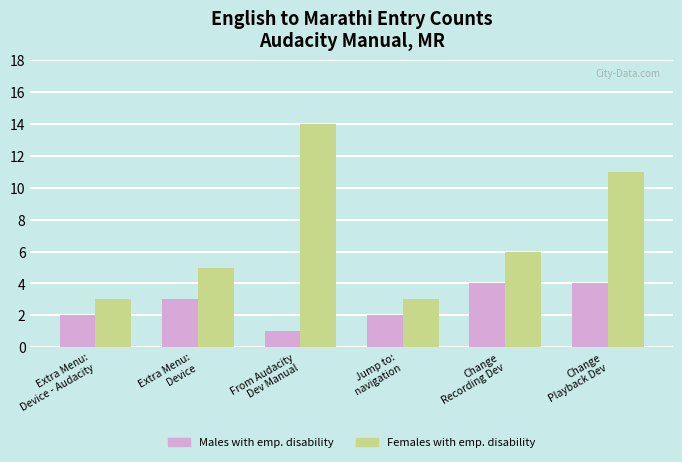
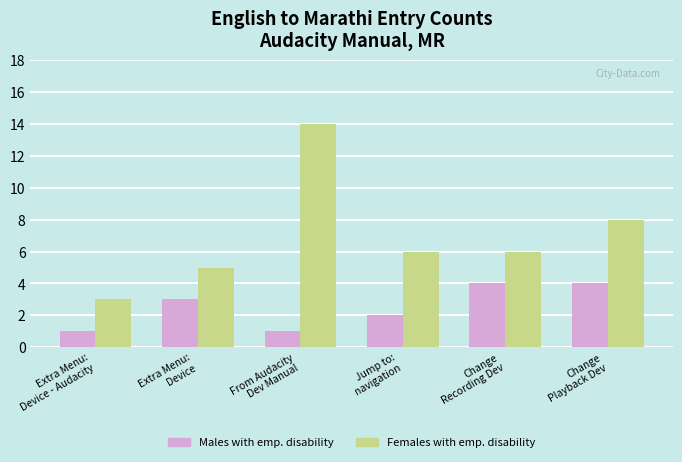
  {
    "Males with emp. disability": {
-     "Extra Menu: Device - Audacity": 2,
+     "Extra Menu: Device - Audacity": 1,
      "Extra Menu: Device": 3,
      "From Audacity Dev Manual": 1,
      "Jump to: navigation": 2,
      "Change Recording Dev": 4,
      "Change Playback Dev": 4
    },
    "Females with emp. disability": {
      "Extra Menu: Device - Audacity": 3,
      "Extra Menu: Device": 5,
      "From Audacity Dev Manual": 14,
-     "Jump to: navigation": 3,
+     "Jump to: navigation": 6,
      "Change Recording Dev": 6,
-     "Change Playback Dev": 11
+     "Change Playback Dev": 8
    }
  }
